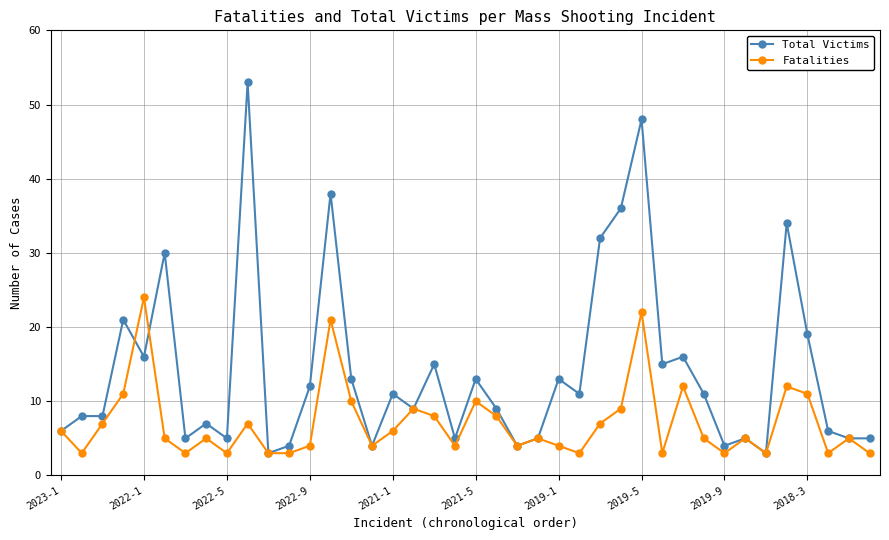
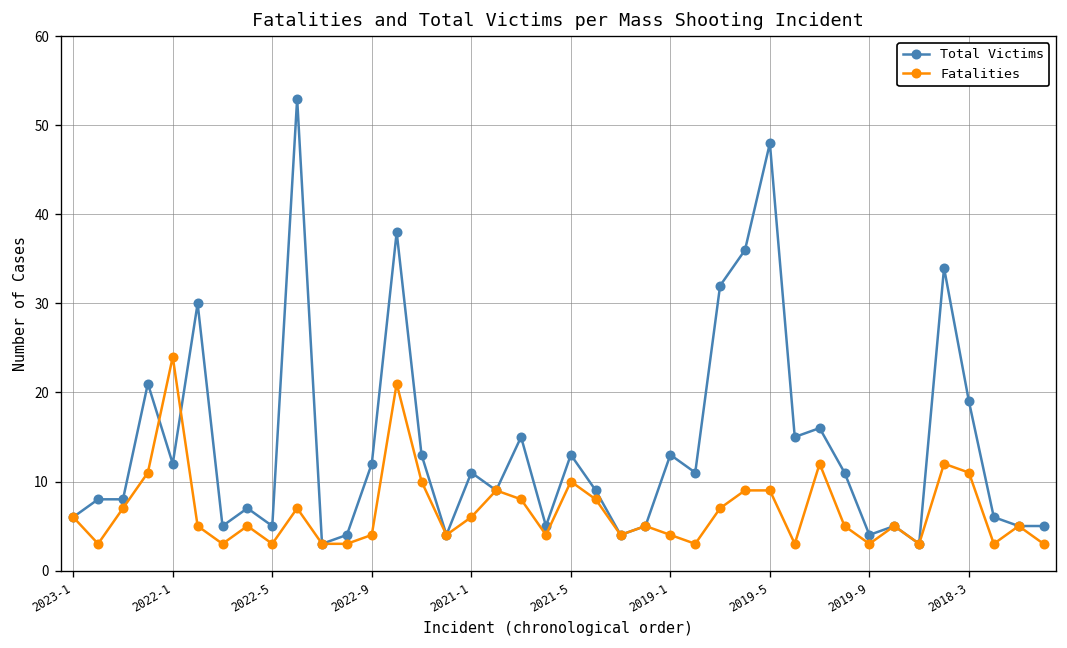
  {
    "Total Victims": {
-     "2022-1": 16,
+     "2022-1": 12,
      "2022-5": 5,
      "2022-9": 12,
      "2021-1": 11,
      "2021-5": 13,
      "2019-1": 13,
      "2019-5": 48,
      "2019-9": 4,
      "2018-3": 19
    },
    "Fatalities": {
      "2022-1": 24,
      "2022-5": 3,
      "2022-9": 4,
      "2021-1": 6,
      "2021-5": 10,
      "2019-1": 4,
-     "2019-5": 22,
+     "2019-5": 9,
      "2019-9": 3,
      "2018-3": 11
    }
  }
